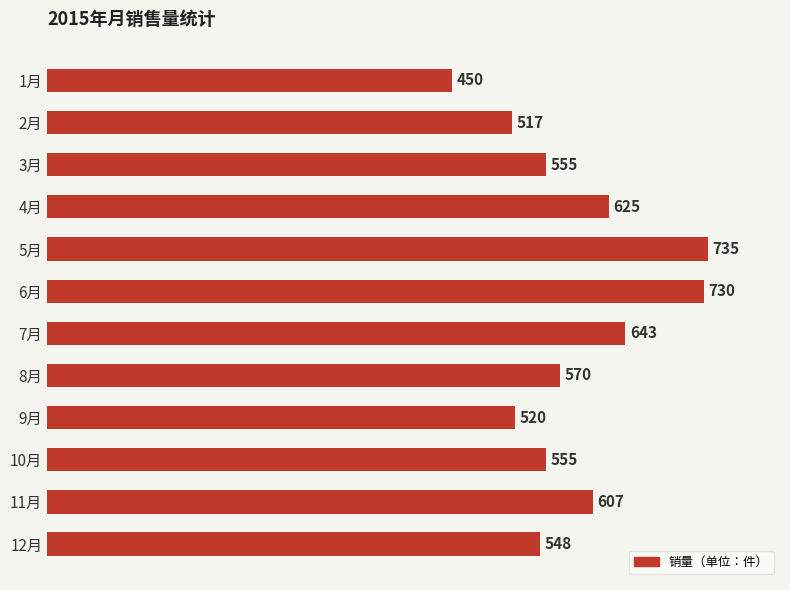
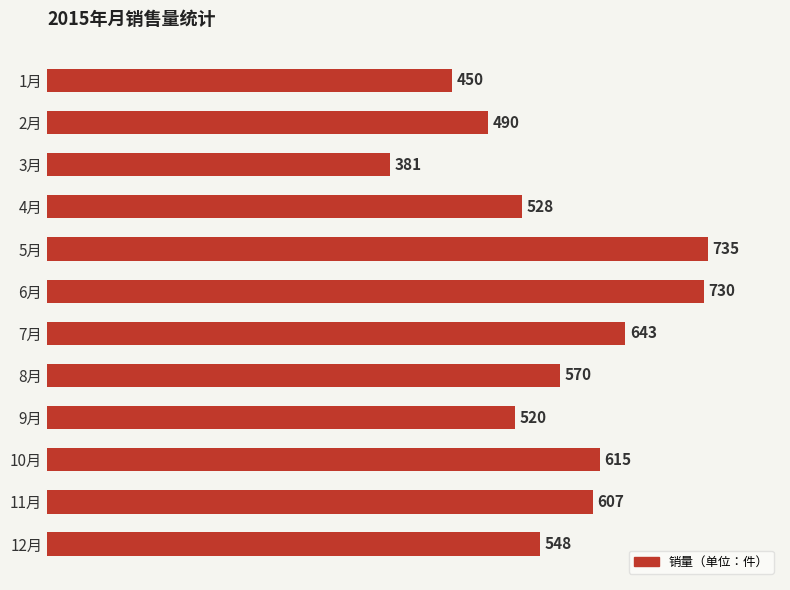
  {
    "1月": 450,
-   "2月": 517,
-   "3月": 555,
-   "4月": 625,
+   "2月": 490,
+   "3月": 381,
+   "4月": 528,
    "5月": 735,
    "6月": 730,
    "7月": 643,
    "8月": 570,
    "9月": 520,
-   "10月": 555,
+   "10月": 615,
    "11月": 607,
    "12月": 548
  }
